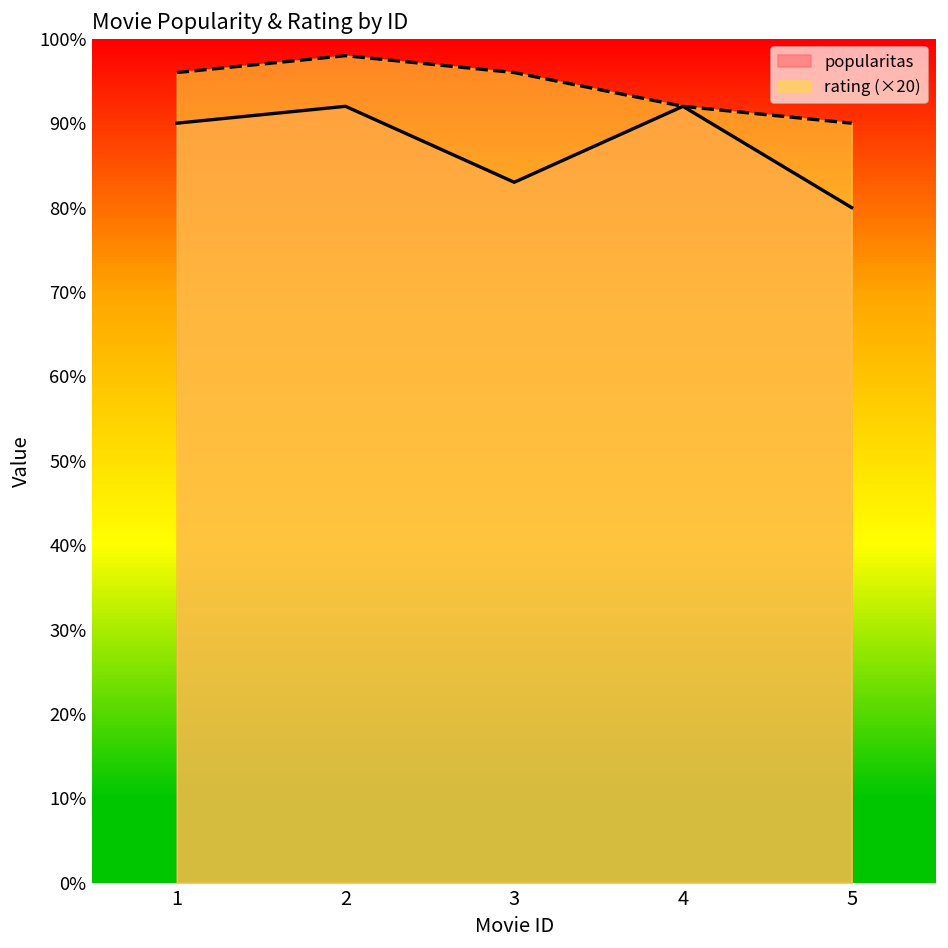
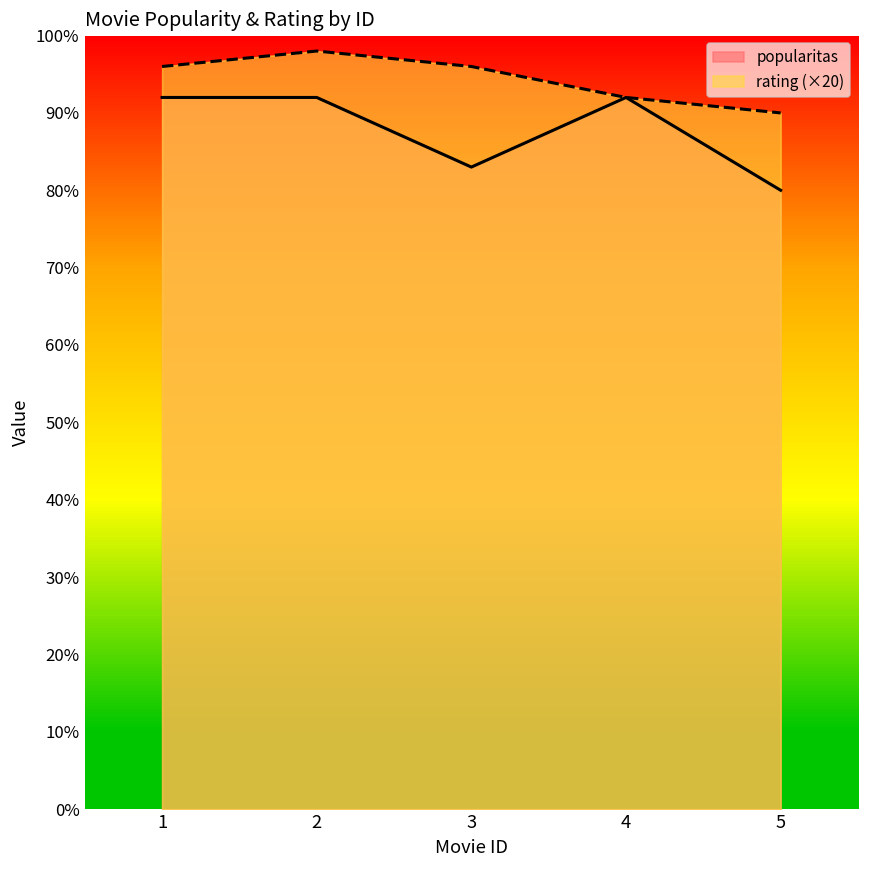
  {
    "popularitas": {
-     "1": "90%",
+     "1": "92%",
      "2": "92%",
      "3": "83%",
      "5": "80%"
    },
    "rating (×20)": {
      "1": "96%",
      "2": "98%",
      "3": "96%",
      "5": "90%"
    }
  }
